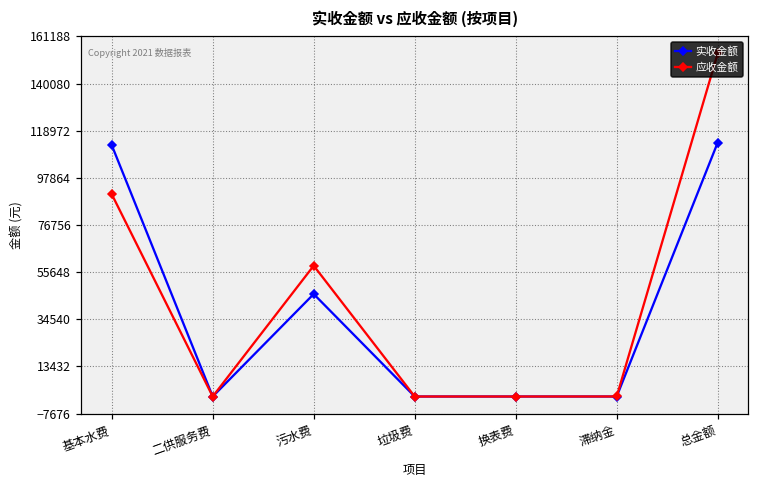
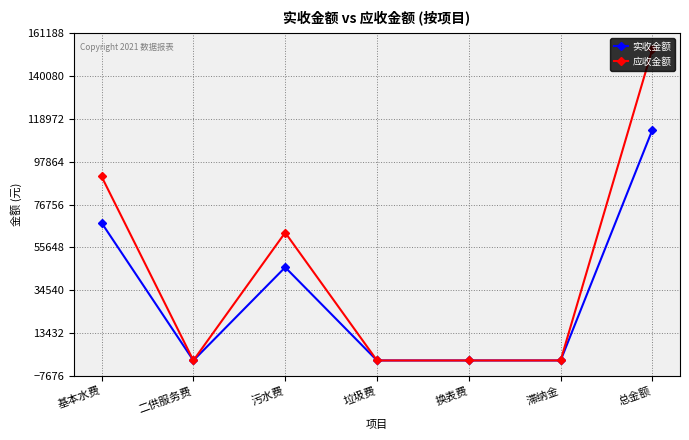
  {
    "实收金额": {
-     "基本水费": 113000,
+     "基本水费": 68000,
      "污水费": 46000,
      "总金额": 114000
    },
    "应收金额": {
      "基本水费": 91000,
-     "污水费": 59000
+     "污水费": 63000
    }
  }
